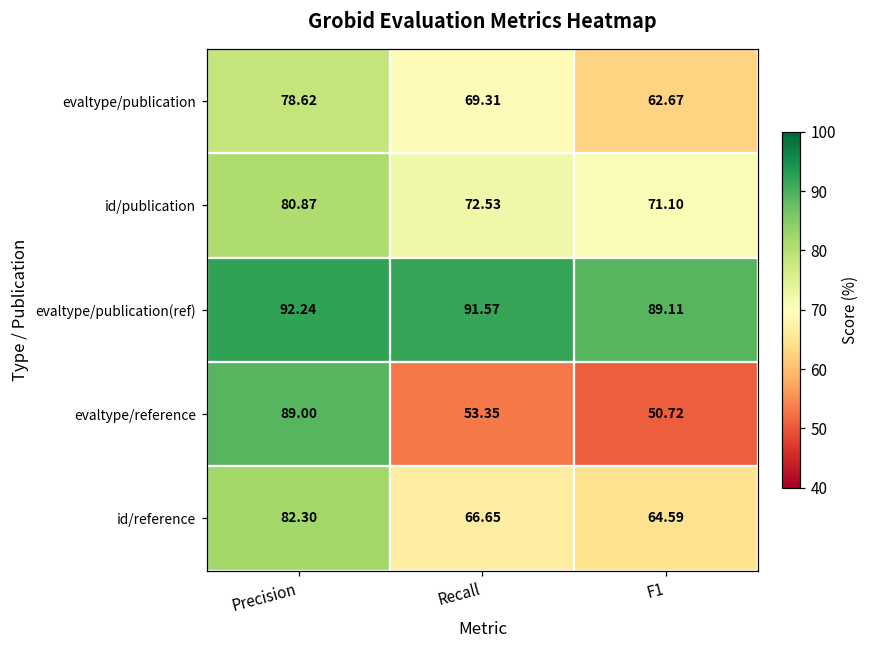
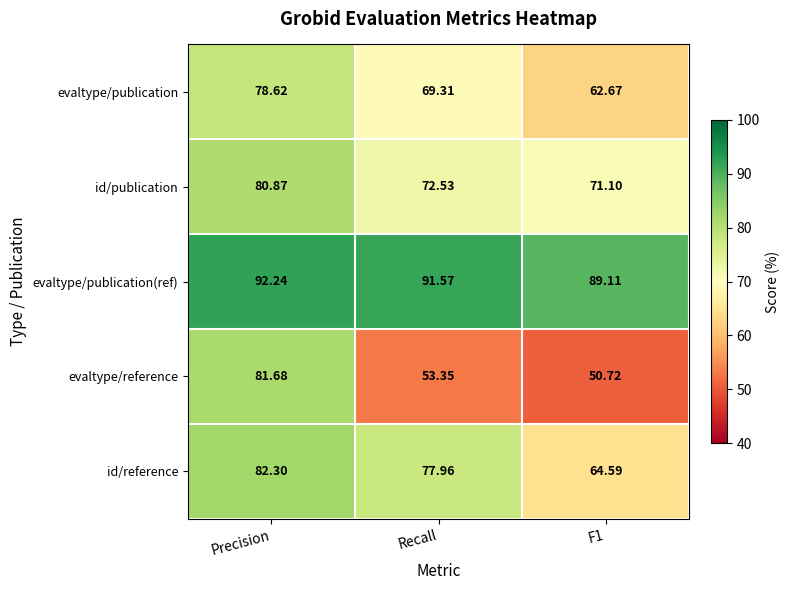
  {
    "evaltype/publication": {
      "Precision": 78.62,
      "Recall": 69.31,
      "F1": 62.67
    },
    "id/publication": {
      "Precision": 80.87,
      "Recall": 72.53,
      "F1": 71.10
    },
    "evaltype/publication(ref)": {
      "Precision": 92.24,
      "Recall": 91.57,
      "F1": 89.11
    },
    "evaltype/reference": {
-     "Precision": 89.00,
+     "Precision": 81.68,
      "Recall": 53.35,
      "F1": 50.72
    },
    "id/reference": {
      "Precision": 82.30,
-     "Recall": 66.65,
+     "Recall": 77.96,
      "F1": 64.59
    }
  }
